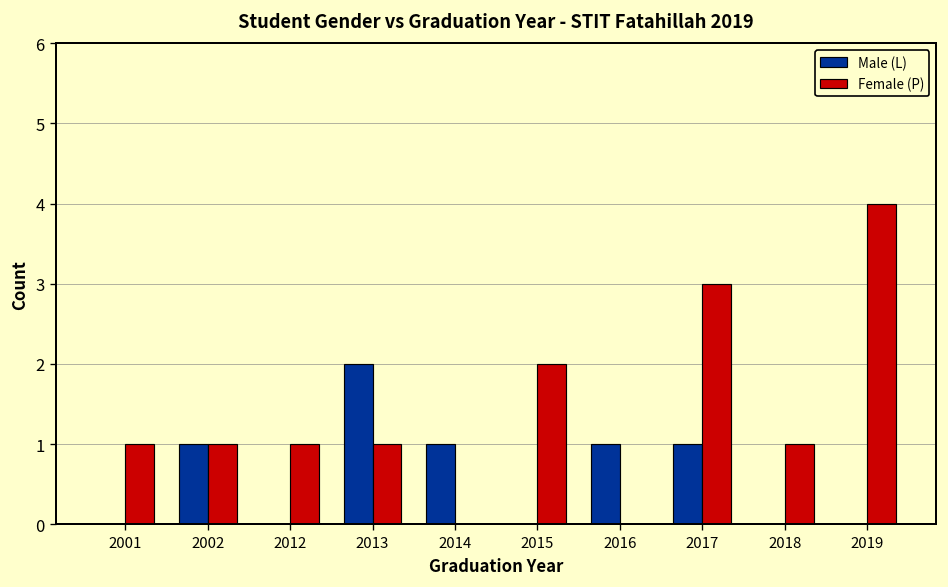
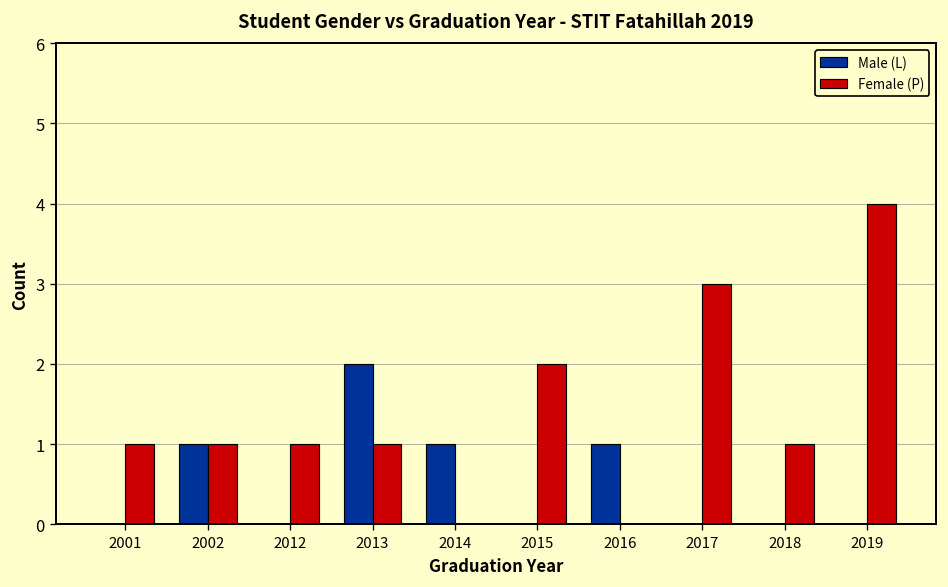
  {
    "Male (L)": {
      "2001": 0,
      "2002": 1,
      "2012": 0,
      "2013": 2,
      "2014": 1,
      "2015": 0,
      "2016": 1,
-     "2017": 1,
+     "2017": 0,
      "2018": 0,
      "2019": 0
    },
    "Female (P)": {
      "2001": 1,
      "2002": 1,
      "2012": 1,
      "2013": 1,
      "2014": 0,
      "2015": 2,
      "2016": 0,
      "2017": 3,
      "2018": 1,
      "2019": 4
    }
  }
